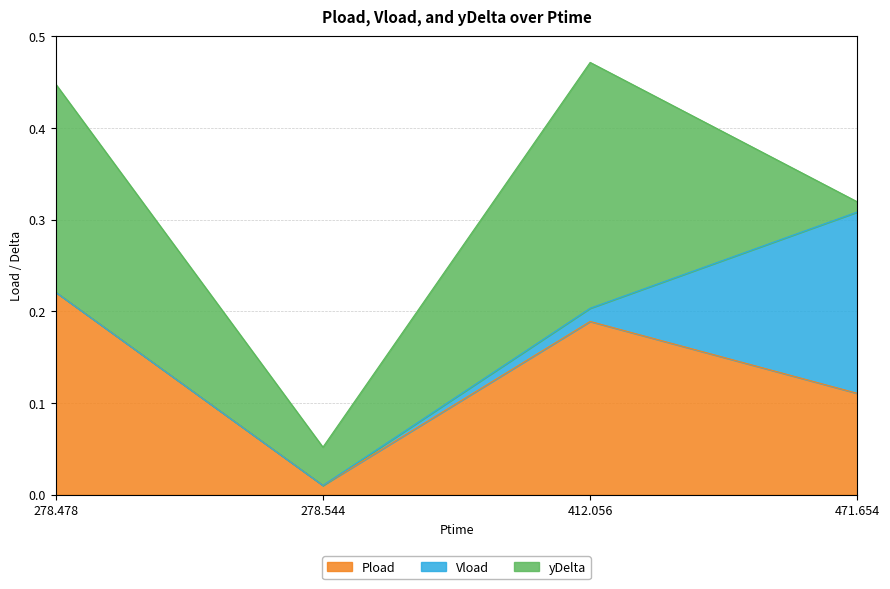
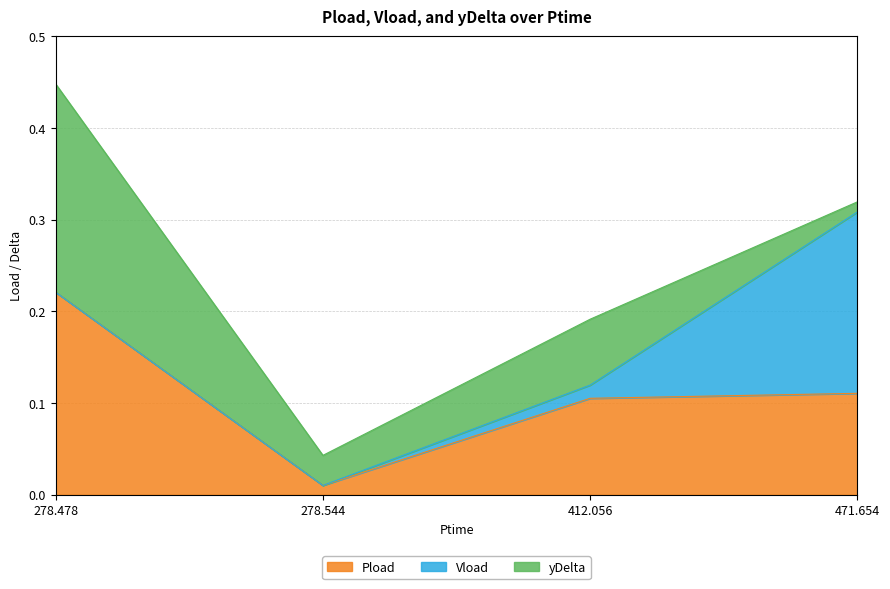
  {
    "Pload": {
-     "412.056": 0.19,
+     "412.056": 0.11,
      "471.654": 0.11
    },
    "Vload": {
      "412.056": 0.01,
      "471.654": 0.20
    },
    "yDelta": {
      "278.478": 0.23,
-     "278.544": 0.04,
-     "412.056": 0.27,
+     "278.544": 0.03,
+     "412.056": 0.07,
      "471.654": 0.01
    }
  }
